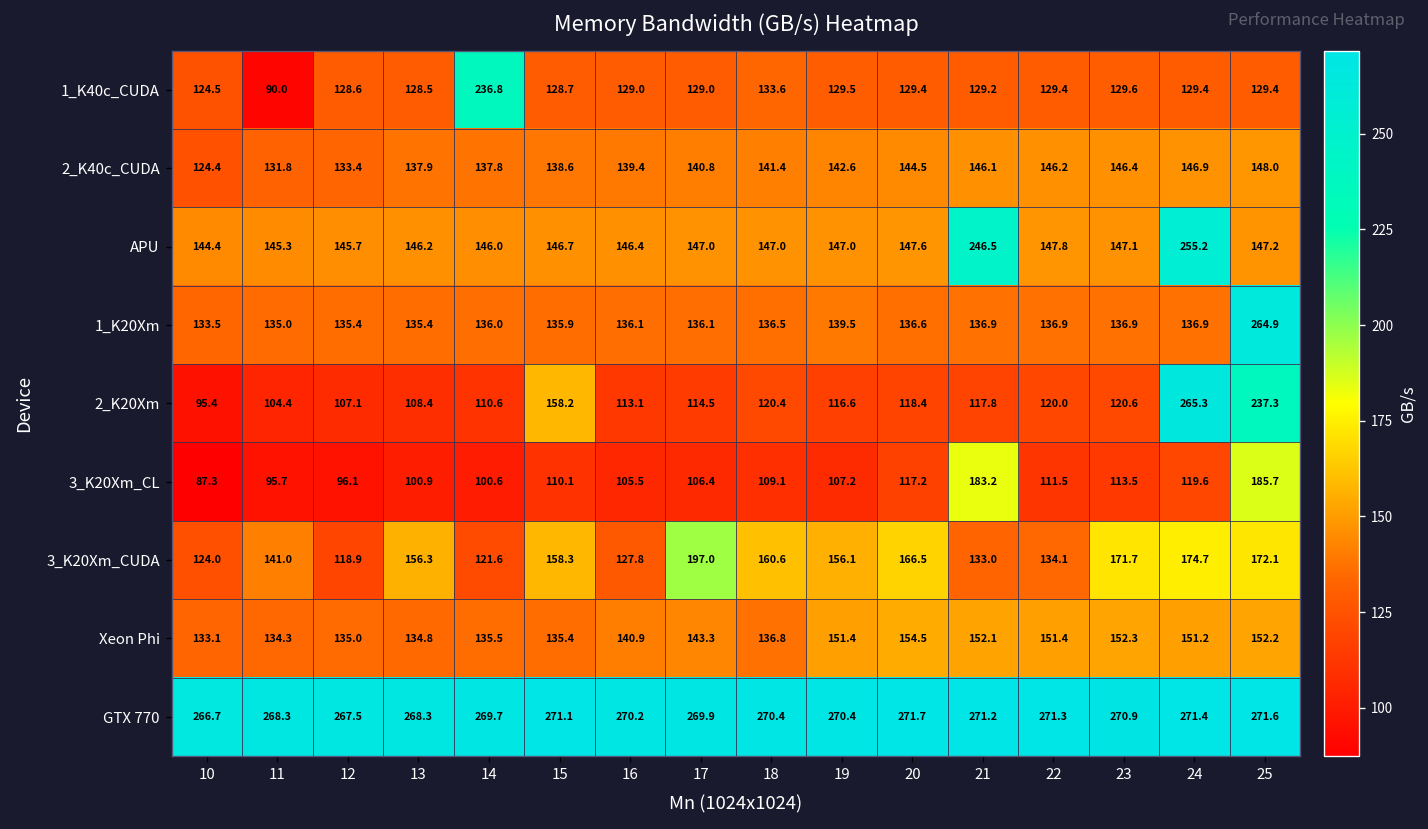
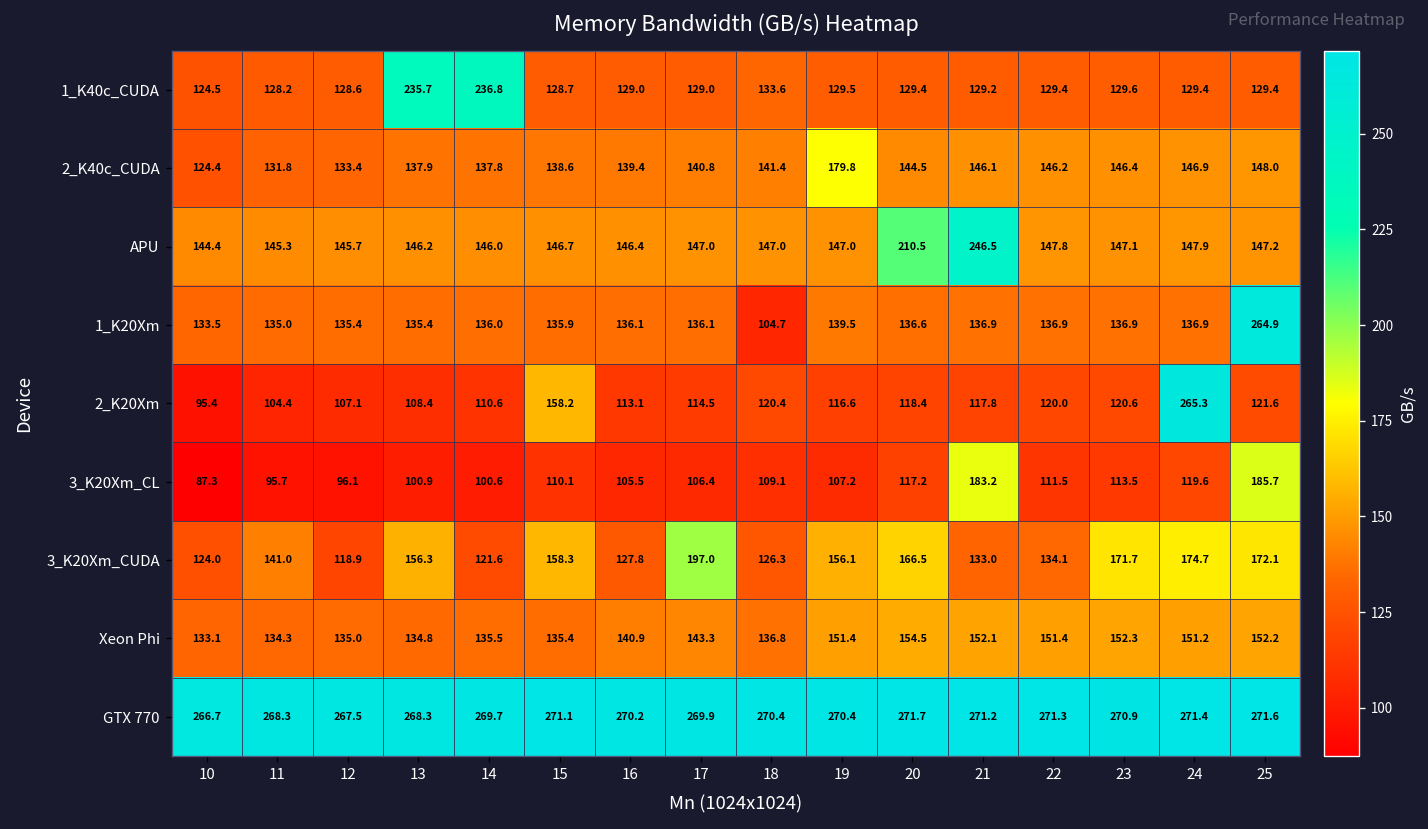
  {
    "1_K40c_CUDA": {
      "10": 124.5,
-     "11": 90.0,
+     "11": 128.2,
      "12": 128.6,
-     "13": 128.5,
+     "13": 235.7,
      "14": 236.8,
      "15": 128.7,
      "16": 129.0,
      "17": 129.0,
      "18": 133.6,
      "19": 129.5,
      "20": 129.4,
      "21": 129.2,
      "22": 129.4,
      "23": 129.6,
      "24": 129.4,
      "25": 129.4
    },
    "2_K40c_CUDA": {
      "10": 124.4,
      "11": 131.8,
      "12": 133.4,
      "13": 137.9,
      "14": 137.8,
      "15": 138.6,
      "16": 139.4,
      "17": 140.8,
      "18": 141.4,
-     "19": 142.6,
+     "19": 179.8,
      "20": 144.5,
      "21": 146.1,
      "22": 146.2,
      "23": 146.4,
      "24": 146.9,
      "25": 148.0
    },
    "APU": {
      "10": 144.4,
      "11": 145.3,
      "12": 145.7,
      "13": 146.2,
      "14": 146.0,
      "15": 146.7,
      "16": 146.4,
      "17": 147.0,
      "18": 147.0,
      "19": 147.0,
-     "20": 147.6,
+     "20": 210.5,
      "21": 246.5,
      "22": 147.8,
      "23": 147.1,
-     "24": 255.2,
+     "24": 147.9,
      "25": 147.2
    },
    "1_K20Xm": {
      "10": 133.5,
      "11": 135.0,
      "12": 135.4,
      "13": 135.4,
      "14": 136.0,
      "15": 135.9,
      "16": 136.1,
      "17": 136.1,
-     "18": 136.5,
+     "18": 104.7,
      "19": 139.5,
      "20": 136.6,
      "21": 136.9,
      "22": 136.9,
      "23": 136.9,
      "24": 136.9,
      "25": 264.9
    },
    "2_K20Xm": {
      "10": 95.4,
      "11": 104.4,
      "12": 107.1,
      "13": 108.4,
      "14": 110.6,
      "15": 158.2,
      "16": 113.1,
      "17": 114.5,
      "18": 120.4,
      "19": 116.6,
      "20": 118.4,
      "21": 117.8,
      "22": 120.0,
      "23": 120.6,
      "24": 265.3,
-     "25": 237.3
+     "25": 121.6
    },
    "3_K20Xm_CL": {
      "10": 87.3,
      "11": 95.7,
      "12": 96.1,
      "13": 100.9,
      "14": 100.6,
      "15": 110.1,
      "16": 105.5,
      "17": 106.4,
      "18": 109.1,
      "19": 107.2,
      "20": 117.2,
      "21": 183.2,
      "22": 111.5,
      "23": 113.5,
      "24": 119.6,
      "25": 185.7
    },
    "3_K20Xm_CUDA": {
      "10": 124.0,
      "11": 141.0,
      "12": 118.9,
      "13": 156.3,
      "14": 121.6,
      "15": 158.3,
      "16": 127.8,
      "17": 197.0,
-     "18": 160.6,
+     "18": 126.3,
      "19": 156.1,
      "20": 166.5,
      "21": 133.0,
      "22": 134.1,
      "23": 171.7,
      "24": 174.7,
      "25": 172.1
    },
    "Xeon Phi": {
      "10": 133.1,
      "11": 134.3,
      "12": 135.0,
      "13": 134.8,
      "14": 135.5,
      "15": 135.4,
      "16": 140.9,
      "17": 143.3,
      "18": 136.8,
      "19": 151.4,
      "20": 154.5,
      "21": 152.1,
      "22": 151.4,
      "23": 152.3,
      "24": 151.2,
      "25": 152.2
    },
    "GTX 770": {
      "10": 266.7,
      "11": 268.3,
      "12": 267.5,
      "13": 268.3,
      "14": 269.7,
      "15": 271.1,
      "16": 270.2,
      "17": 269.9,
      "18": 270.4,
      "19": 270.4,
      "20": 271.7,
      "21": 271.2,
      "22": 271.3,
      "23": 270.9,
      "24": 271.4,
      "25": 271.6
    }
  }
